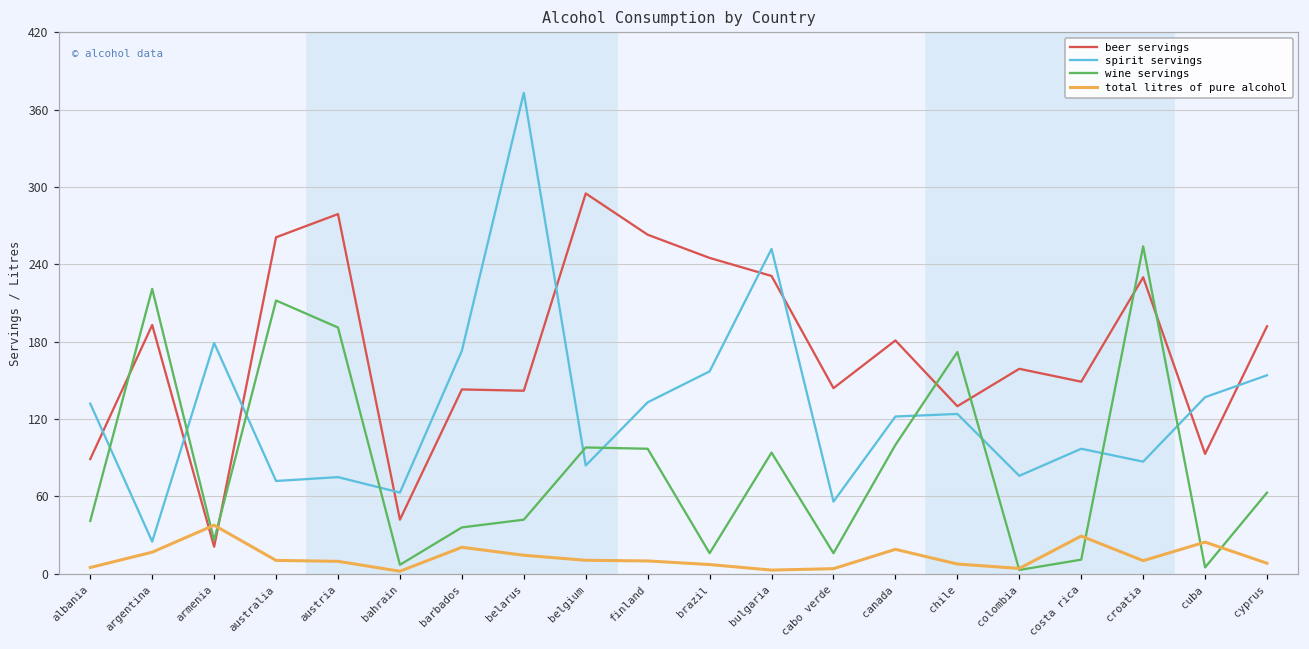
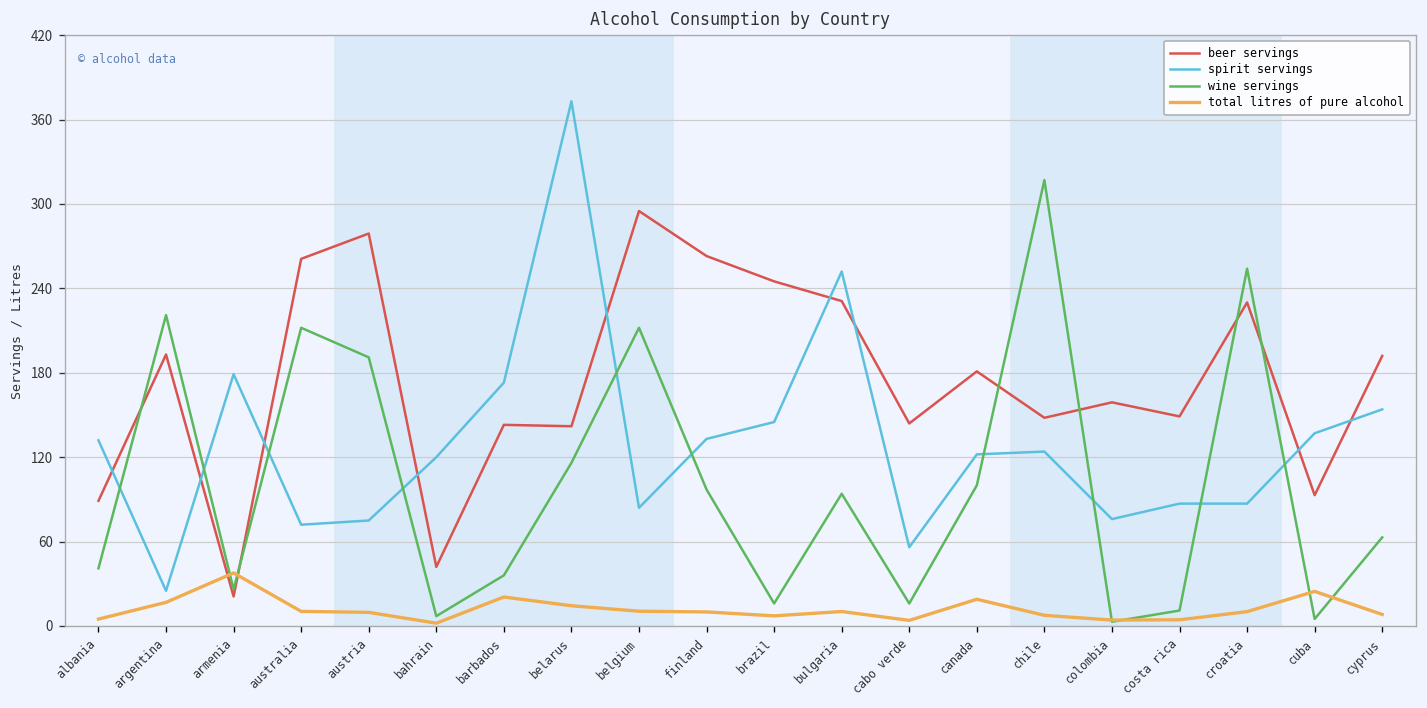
  {
    "beer servings": {
      "albania": 89,
      "argentina": 193,
      "armenia": 21,
      "australia": 261,
      "austria": 279,
      "bahrain": 42,
      "barbados": 143,
      "belarus": 142,
      "belgium": 295,
      "finland": 263,
      "brazil": 245,
      "bulgaria": 231,
      "cabo verde": 144,
      "canada": 181,
-     "chile": 130,
+     "chile": 148,
      "colombia": 159,
      "costa rica": 149,
      "croatia": 230,
      "cuba": 93,
      "cyprus": 192
    },
    "spirit servings": {
      "albania": 132,
      "argentina": 25,
      "armenia": 179,
      "australia": 72,
      "austria": 75,
-     "bahrain": 63,
+     "bahrain": 120,
      "barbados": 173,
      "belarus": 373,
      "belgium": 84,
      "finland": 133,
-     "brazil": 157,
+     "brazil": 145,
      "bulgaria": 252,
      "cabo verde": 56,
      "canada": 122,
      "chile": 124,
      "colombia": 76,
-     "costa rica": 97,
+     "costa rica": 87,
      "croatia": 87,
      "cuba": 137,
      "cyprus": 154
    },
    "wine servings": {
      "albania": 41,
      "argentina": 221,
      "armenia": 26,
      "australia": 212,
      "austria": 191,
      "bahrain": 7,
      "barbados": 36,
-     "belarus": 42,
-     "belgium": 98,
+     "belarus": 116,
+     "belgium": 212,
      "finland": 97,
      "brazil": 16,
      "bulgaria": 94,
      "cabo verde": 16,
      "canada": 100,
-     "chile": 172,
+     "chile": 317,
      "costa rica": 11,
      "croatia": 254,
      "cuba": 5,
      "cyprus": 63
    },
    "total litres of pure alcohol": {
      "albania": 5,
      "argentina": 17,
      "armenia": 38,
      "australia": 10,
      "austria": 10,
      "bahrain": 2,
      "barbados": 21,
      "belarus": 14,
      "belgium": 11,
      "finland": 10,
      "brazil": 7,
-     "bulgaria": 3,
+     "bulgaria": 10,
      "cabo verde": 4,
      "canada": 19,
      "chile": 8,
-     "costa rica": 29,
+     "costa rica": 4,
      "croatia": 10,
      "cuba": 25,
      "cyprus": 8
    }
  }
